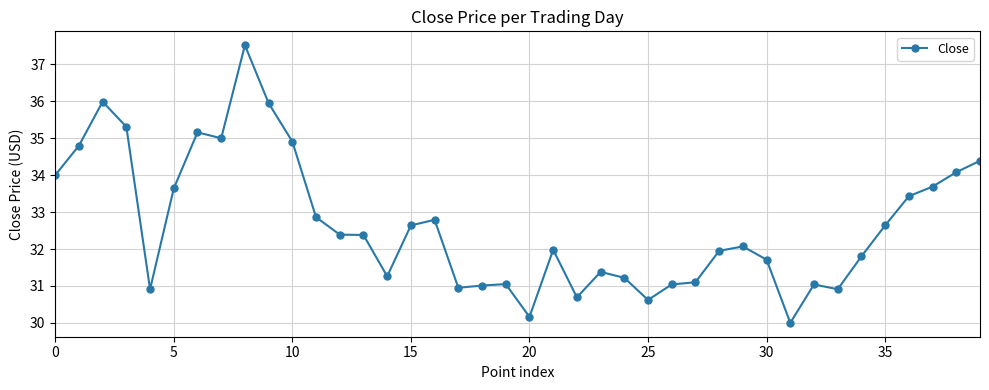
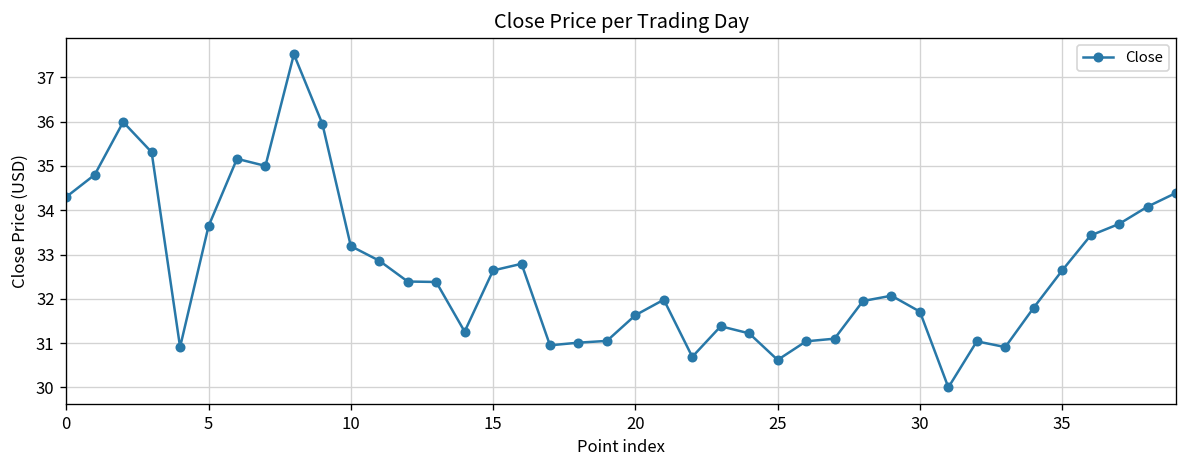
  {
-   "0": 34.0,
+   "0": 34.3,
    "5": 33.6,
-   "10": 34.9,
+   "10": 33.2,
    "15": 32.6,
-   "20": 30.2,
+   "20": 31.6,
    "25": 30.6,
    "30": 31.7,
    "35": 32.6
  }
